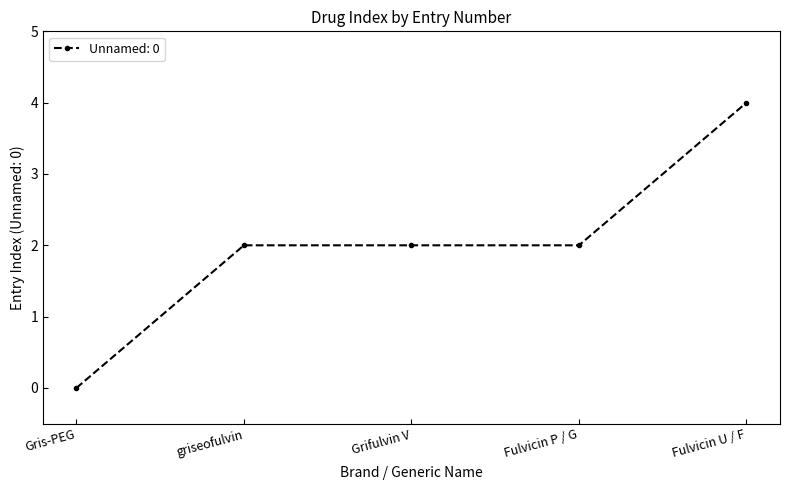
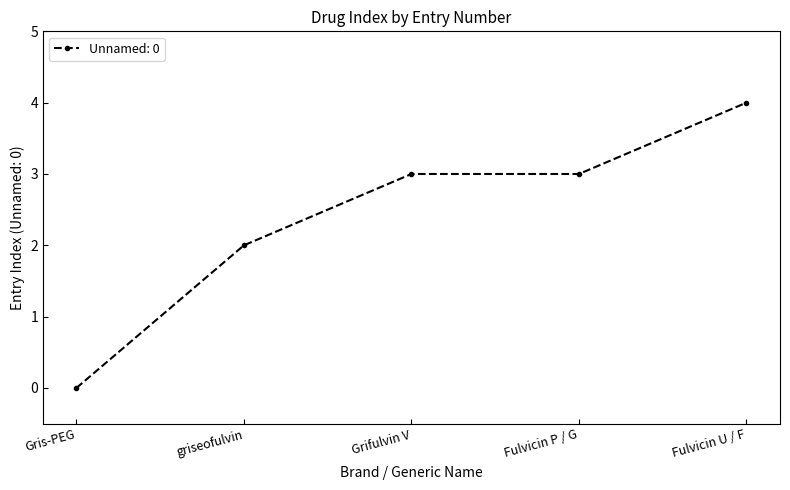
  {
    "Gris-PEG": 0,
    "griseofulvin": 2,
-   "Grifulvin V": 2,
-   "Fulvicin P / G": 2,
+   "Grifulvin V": 3,
+   "Fulvicin P / G": 3,
    "Fulvicin U / F": 4
  }
